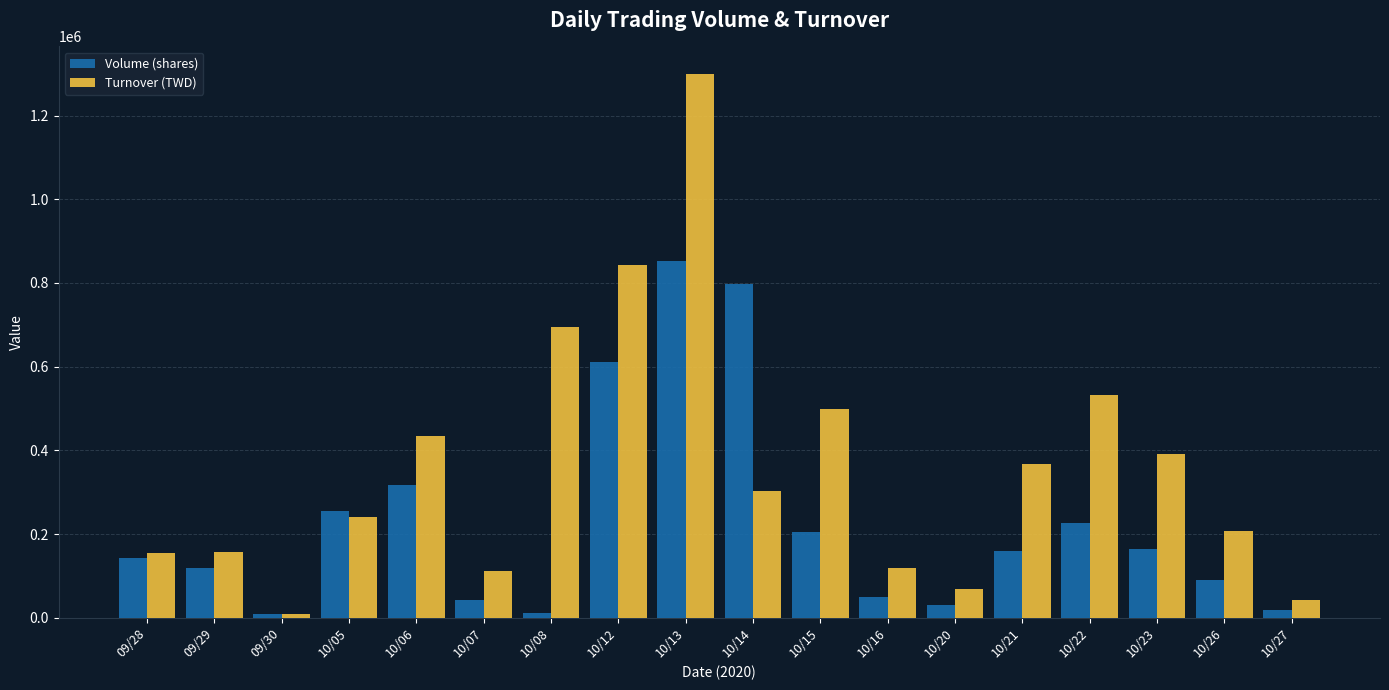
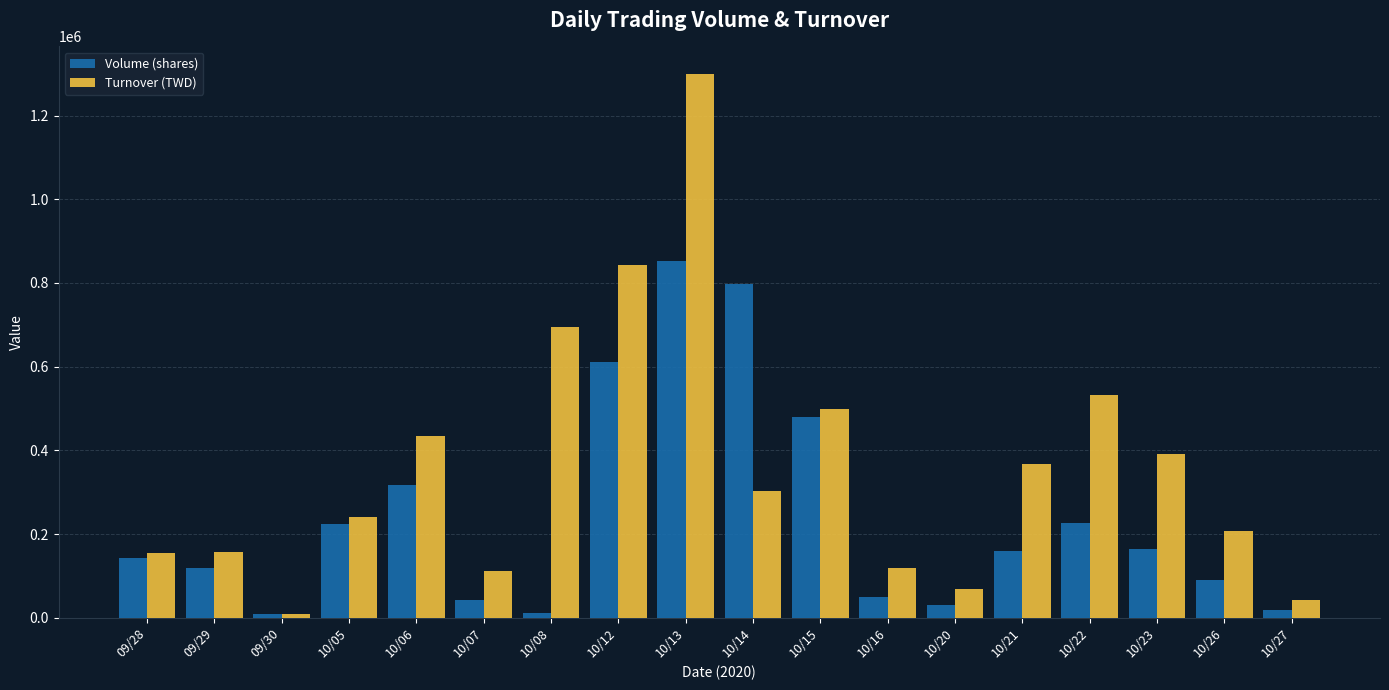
  {
    "Volume (shares)": {
      "09/28": 140000,
      "09/29": 120000,
      "09/30": 10000,
-     "10/05": 250000,
+     "10/05": 220000,
      "10/06": 320000,
      "10/07": 40000,
      "10/08": 10000,
      "10/12": 610000,
      "10/13": 850000,
      "10/14": 800000,
-     "10/15": 200000,
+     "10/15": 480000,
      "10/16": 50000,
      "10/20": 30000,
      "10/21": 160000,
      "10/22": 230000,
      "10/23": 160000,
      "10/26": 90000,
      "10/27": 20000
    },
    "Turnover (TWD)": {
      "09/28": 160000,
      "09/29": 160000,
      "09/30": 10000,
      "10/05": 240000,
      "10/06": 430000,
      "10/07": 110000,
      "10/08": 700000,
      "10/12": 840000,
      "10/13": 1300000,
      "10/14": 300000,
      "10/15": 500000,
      "10/16": 120000,
      "10/20": 70000,
      "10/21": 370000,
      "10/22": 530000,
      "10/23": 390000,
      "10/26": 210000,
      "10/27": 40000
    }
  }
